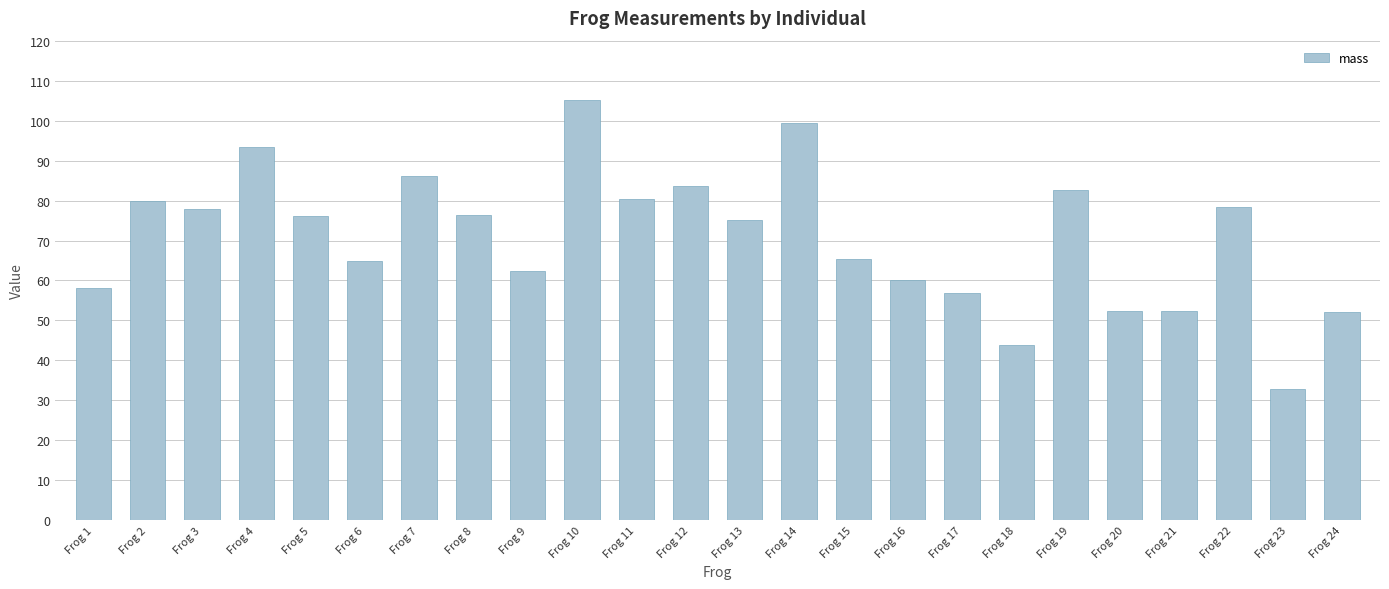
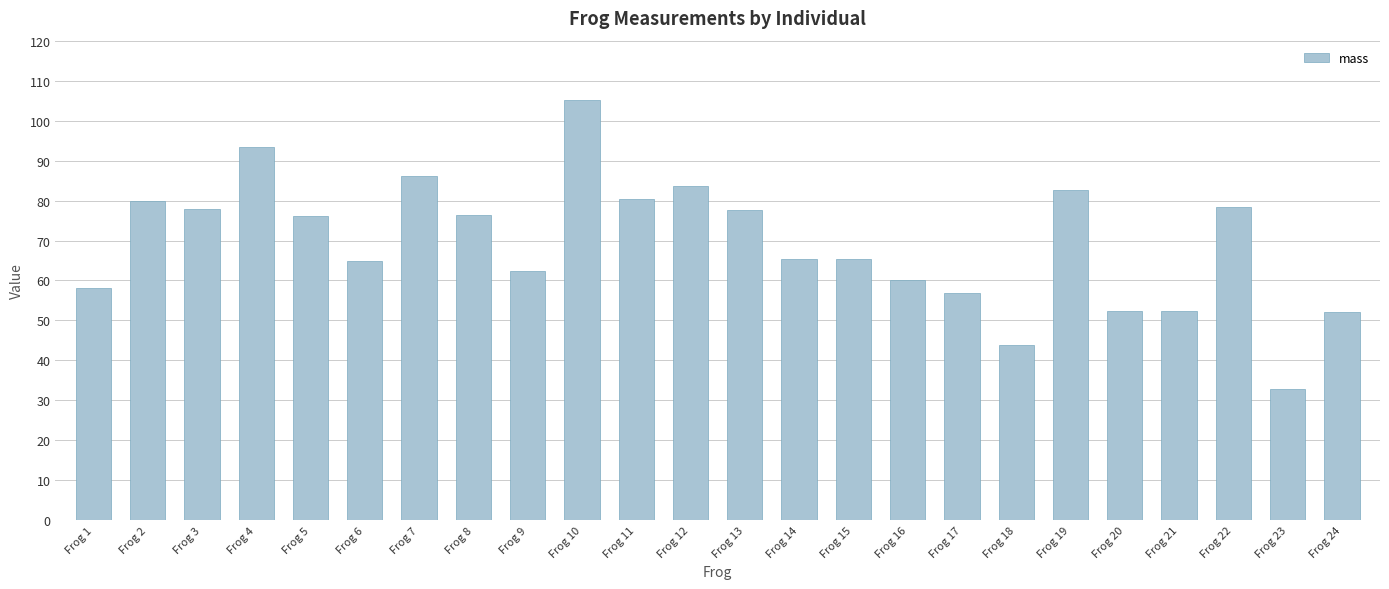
  {
    "Frog 1": 58,
    "Frog 2": 80,
    "Frog 3": 78,
    "Frog 4": 94,
    "Frog 5": 76,
    "Frog 6": 65,
    "Frog 7": 86,
    "Frog 8": 76,
    "Frog 9": 62,
    "Frog 10": 105,
    "Frog 11": 80,
    "Frog 12": 84,
-   "Frog 13": 75,
-   "Frog 14": 99,
+   "Frog 13": 78,
+   "Frog 14": 65,
    "Frog 15": 65,
    "Frog 16": 60,
    "Frog 17": 57,
    "Frog 18": 44,
    "Frog 19": 83,
    "Frog 20": 52,
    "Frog 21": 52,
    "Frog 22": 78,
    "Frog 23": 33,
    "Frog 24": 52
  }
